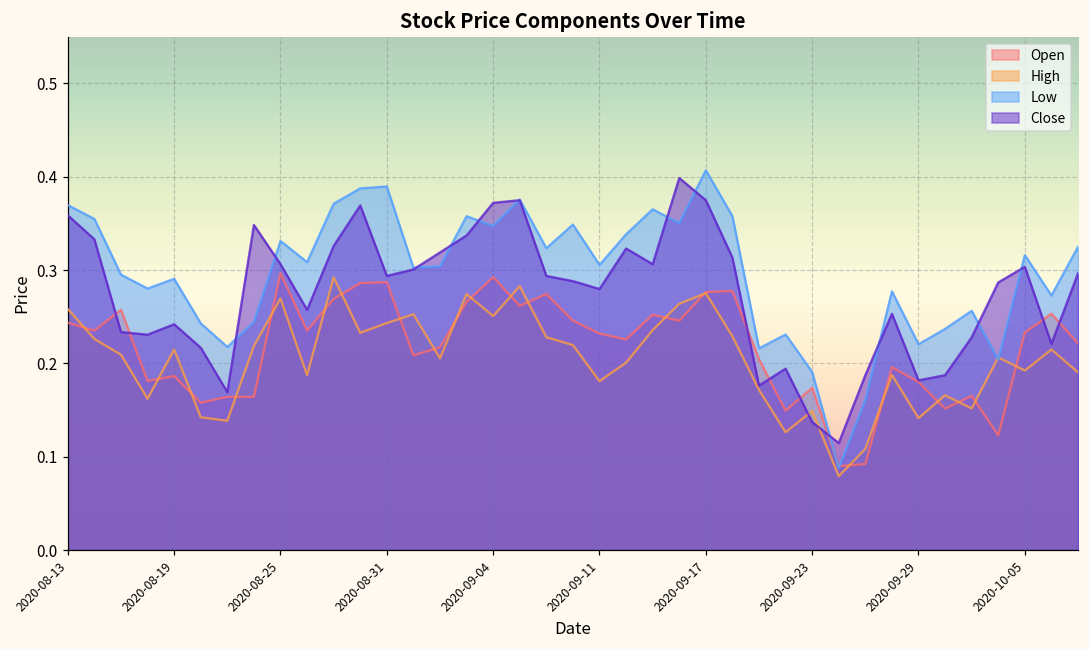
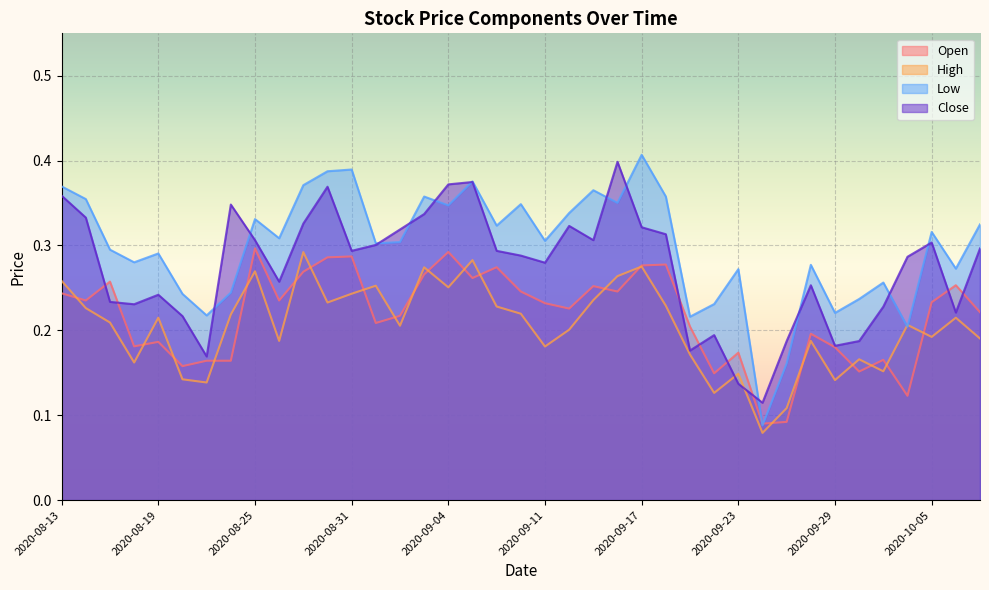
  {
    "Low": {
      "2020-08-13": 0.37,
      "2020-08-19": 0.29,
      "2020-08-25": 0.33,
      "2020-08-31": 0.39,
      "2020-09-04": 0.35,
      "2020-09-11": 0.31,
      "2020-09-17": 0.41,
-     "2020-09-23": 0.19,
+     "2020-09-23": 0.27,
      "2020-09-29": 0.22,
      "2020-10-05": 0.32
    },
    "Close": {
      "2020-08-13": 0.36,
      "2020-08-19": 0.24,
      "2020-08-25": 0.31,
      "2020-08-31": 0.29,
      "2020-09-04": 0.37,
      "2020-09-11": 0.28,
-     "2020-09-17": 0.37,
+     "2020-09-17": 0.32,
      "2020-09-23": 0.14,
      "2020-10-05": 0.30
    }
  }
